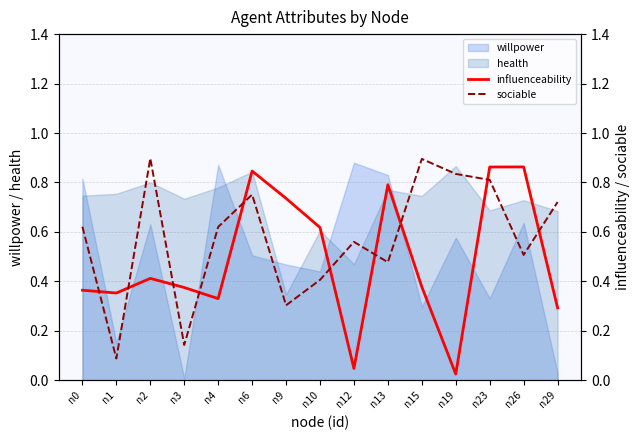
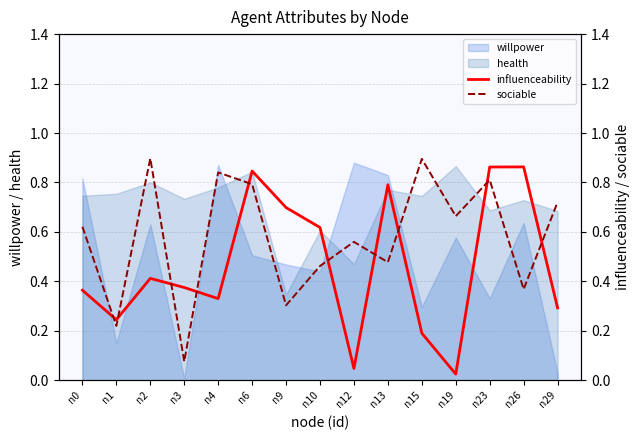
  {
    "influenceability": {
      "n0": 0.36,
-     "n1": 0.35,
+     "n1": 0.24,
      "n2": 0.41,
      "n3": 0.38,
      "n4": 0.33,
      "n6": 0.85,
-     "n9": 0.74,
+     "n9": 0.70,
      "n10": 0.62,
      "n12": 0.05,
      "n13": 0.79,
-     "n15": 0.38,
+     "n15": 0.19,
      "n19": 0.03,
      "n23": 0.86,
      "n26": 0.86,
      "n29": 0.29
    },
    "sociable": {
      "n0": 0.62,
-     "n1": 0.09,
+     "n1": 0.22,
      "n2": 0.90,
-     "n3": 0.14,
-     "n4": 0.62,
-     "n6": 0.75,
+     "n3": 0.08,
+     "n4": 0.84,
+     "n6": 0.79,
      "n9": 0.30,
-     "n10": 0.41,
+     "n10": 0.46,
      "n12": 0.56,
      "n13": 0.48,
      "n15": 0.90,
-     "n19": 0.83,
+     "n19": 0.66,
      "n23": 0.81,
-     "n26": 0.51,
+     "n26": 0.37,
      "n29": 0.72
    }
  }
